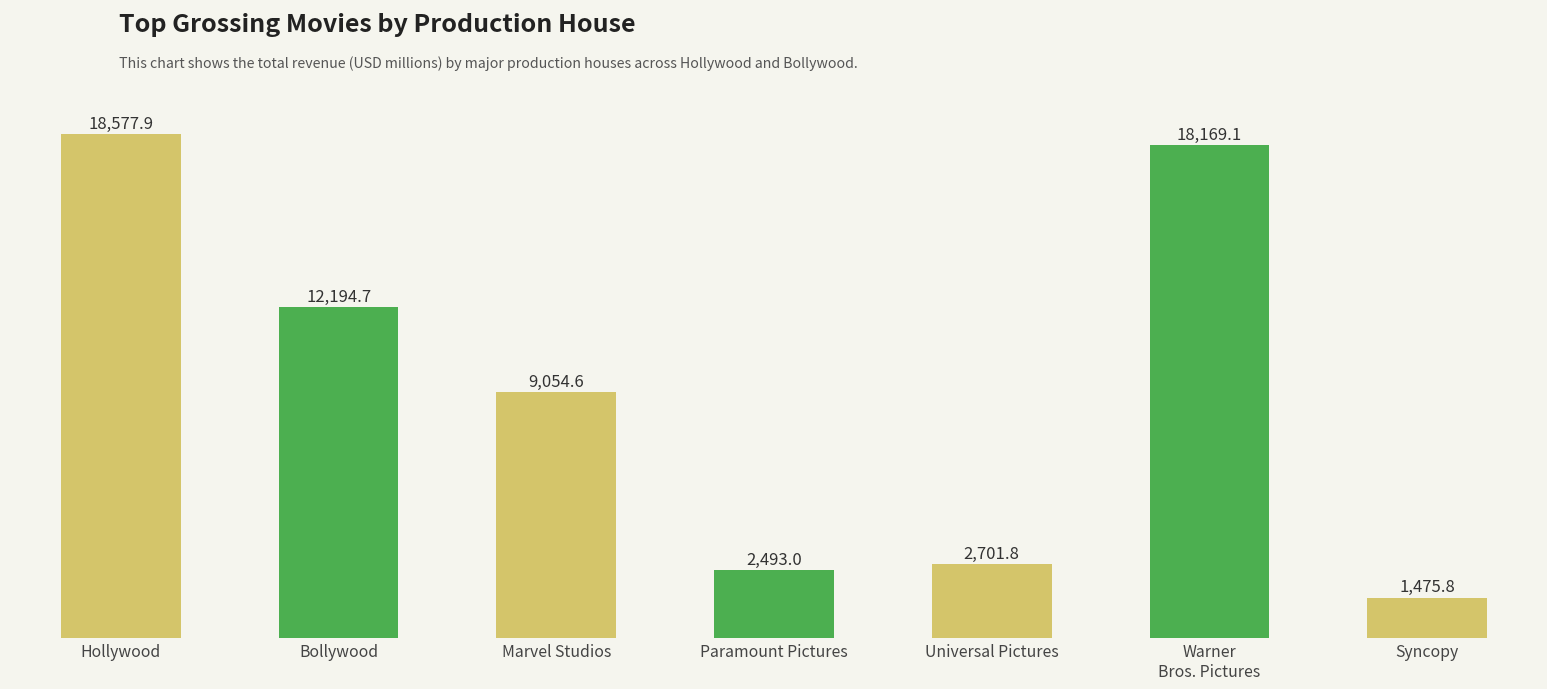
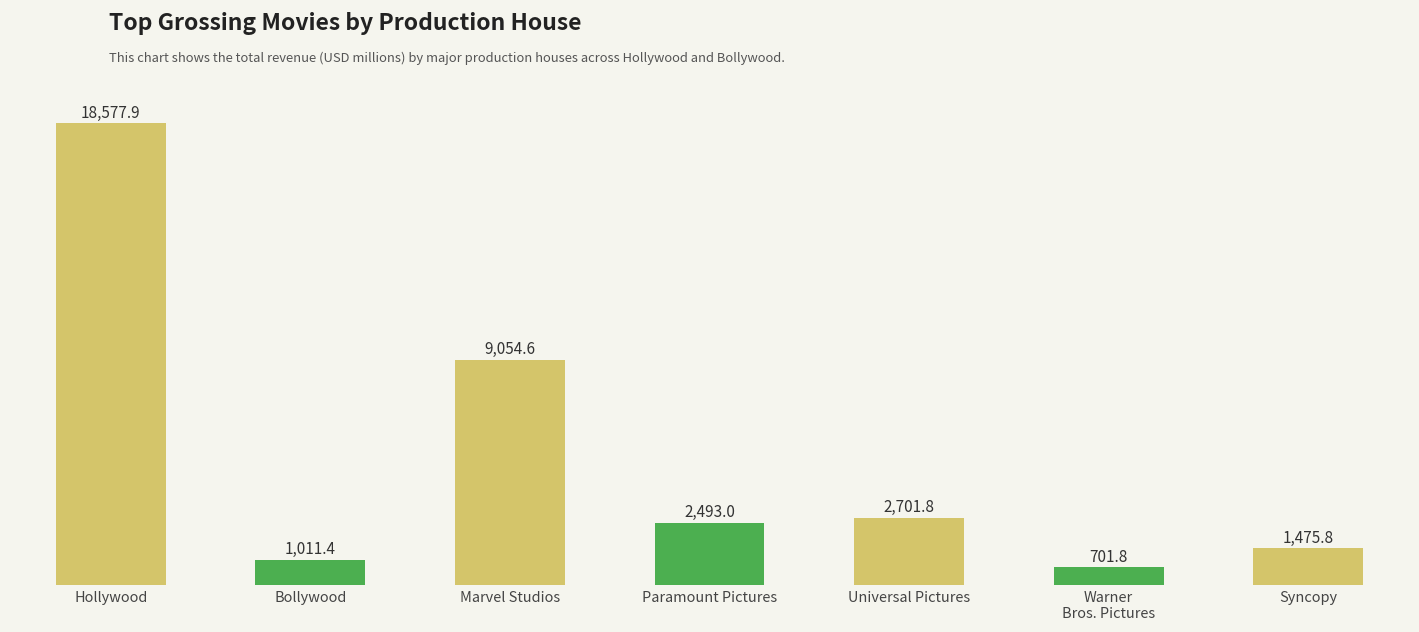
  {
    "Hollywood": "18,577.9",
-   "Bollywood": "12,194.7",
+   "Bollywood": "1,011.4",
    "Marvel Studios": "9,054.6",
    "Paramount Pictures": "2,493.0",
    "Universal Pictures": "2,701.8",
-   "Warner Bros. Pictures": "18,169.1",
+   "Warner Bros. Pictures": "701.8",
    "Syncopy": "1,475.8"
  }
